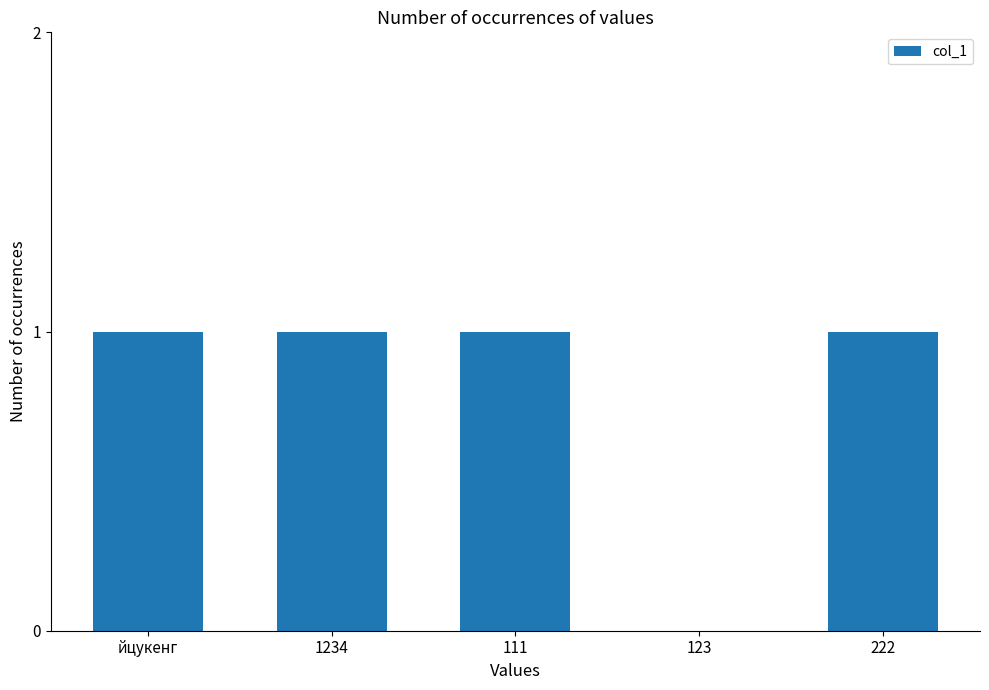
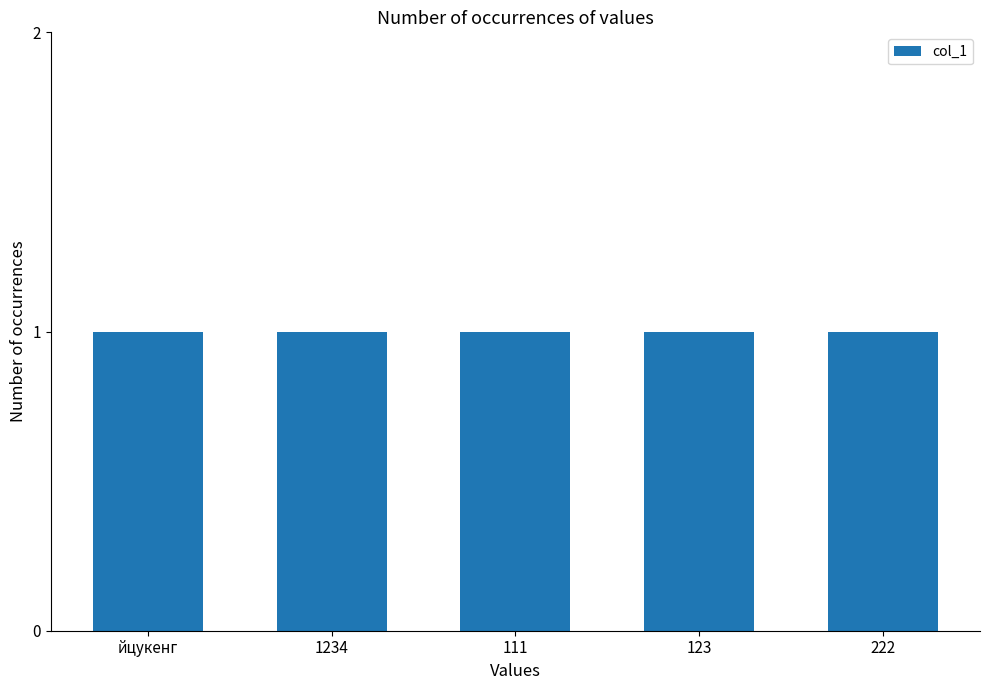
  {
    "йцукенг": 1,
    "1234": 1,
    "111": 1,
-   "123": 0,
+   "123": 1,
    "222": 1
  }
